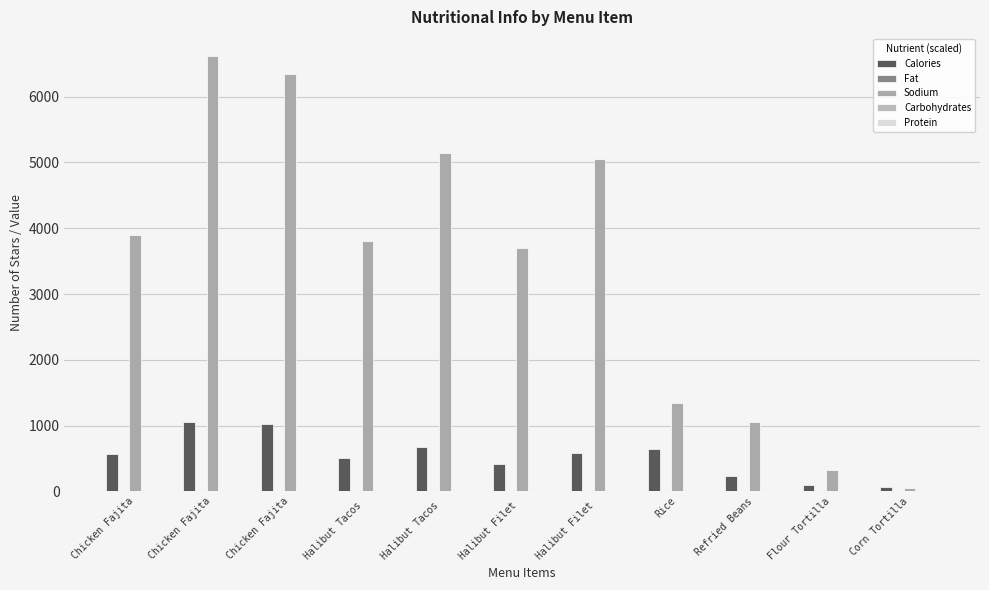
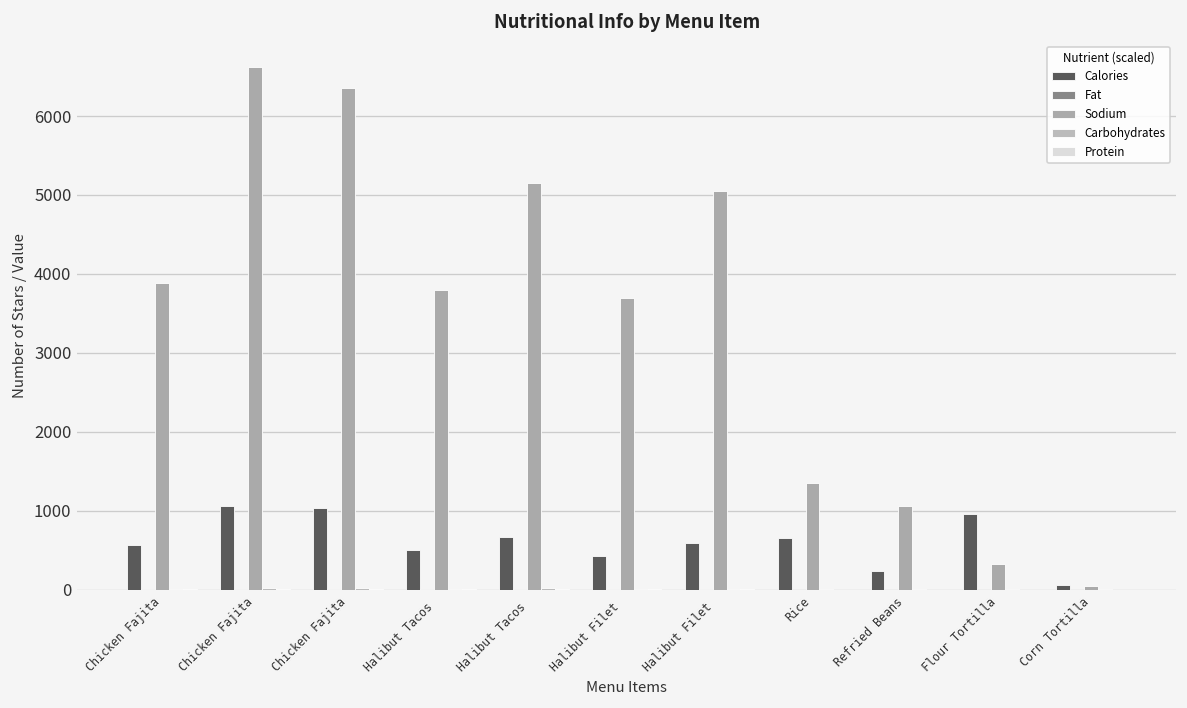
  {
    "Calories": {
      "Rice": 700,
      "Refried Beans": 200,
-     "Flour Tortilla": 100,
+     "Flour Tortilla": 1000,
      "Corn Tortilla": 100
    }
  }
